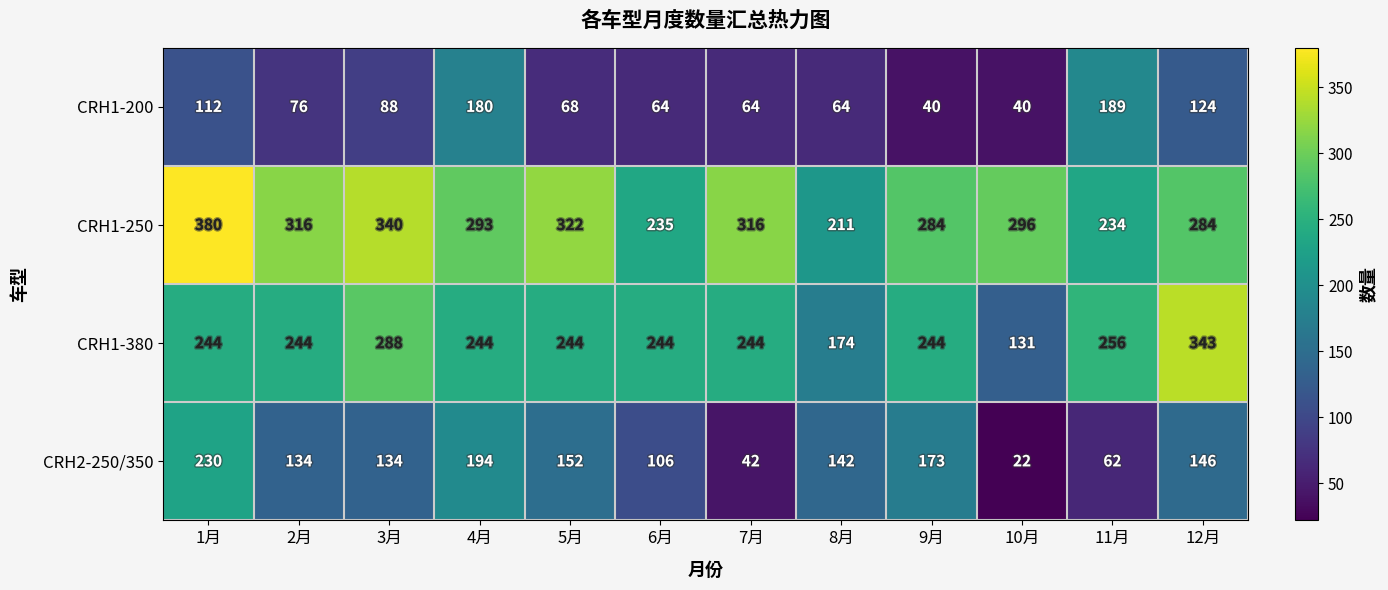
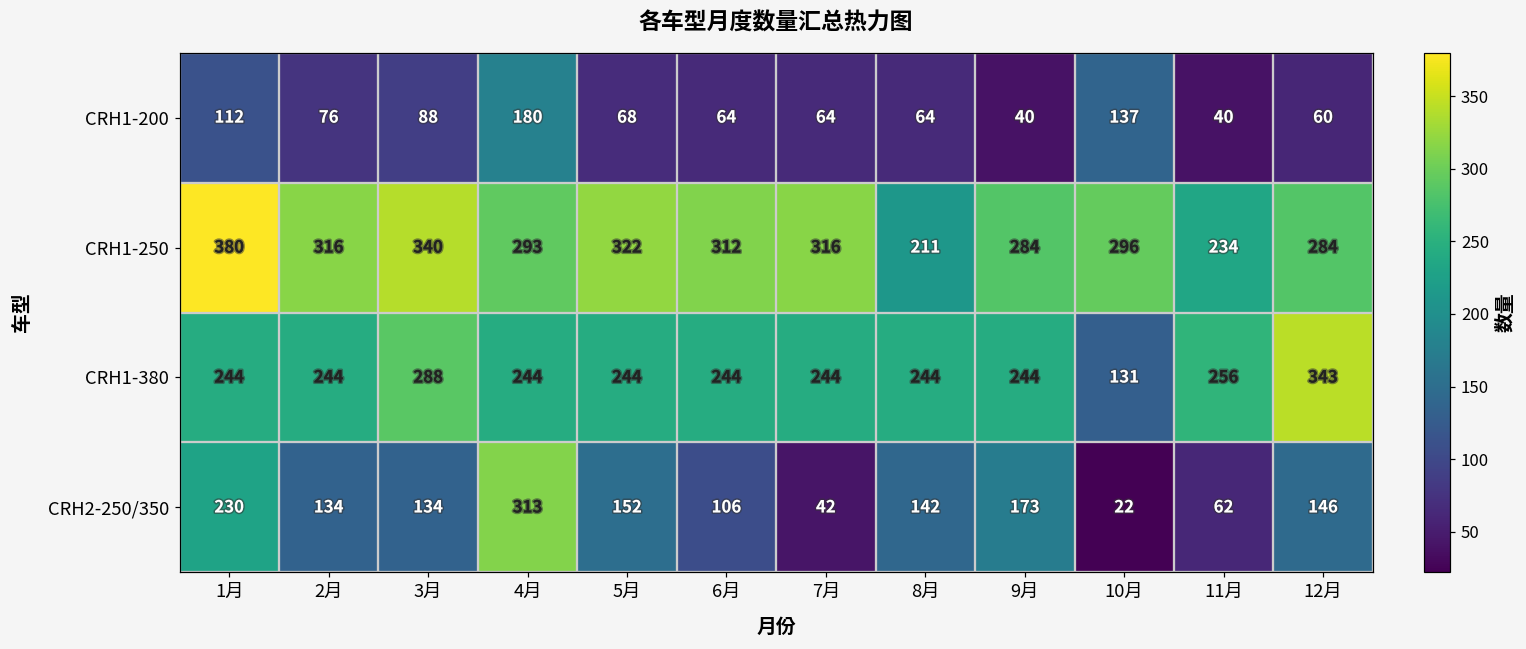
  {
    "CRH1-200": {
      "1月": 112,
      "2月": 76,
      "3月": 88,
      "4月": 180,
      "5月": 68,
      "6月": 64,
      "7月": 64,
      "8月": 64,
      "9月": 40,
-     "10月": 40,
-     "11月": 189,
-     "12月": 124
+     "10月": 137,
+     "11月": 40,
+     "12月": 60
    },
    "CRH1-250": {
      "1月": 380,
      "2月": 316,
      "3月": 340,
      "4月": 293,
      "5月": 322,
-     "6月": 235,
+     "6月": 312,
      "7月": 316,
      "8月": 211,
      "9月": 284,
      "10月": 296,
      "11月": 234,
      "12月": 284
    },
    "CRH1-380": {
      "1月": 244,
      "2月": 244,
      "3月": 288,
      "4月": 244,
      "5月": 244,
      "6月": 244,
      "7月": 244,
-     "8月": 174,
+     "8月": 244,
      "9月": 244,
      "10月": 131,
      "11月": 256,
      "12月": 343
    },
    "CRH2-250/350": {
      "1月": 230,
      "2月": 134,
      "3月": 134,
-     "4月": 194,
+     "4月": 313,
      "5月": 152,
      "6月": 106,
      "7月": 42,
      "8月": 142,
      "9月": 173,
      "10月": 22,
      "11月": 62,
      "12月": 146
    }
  }
